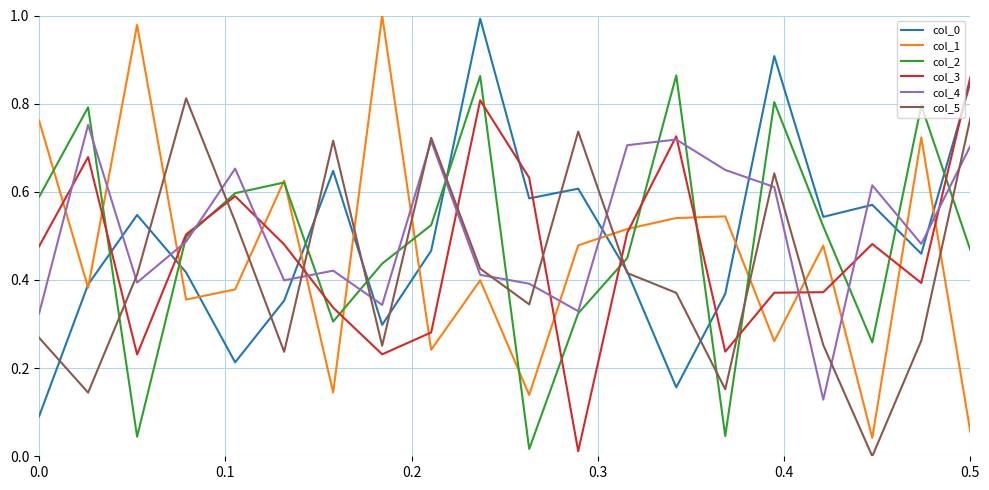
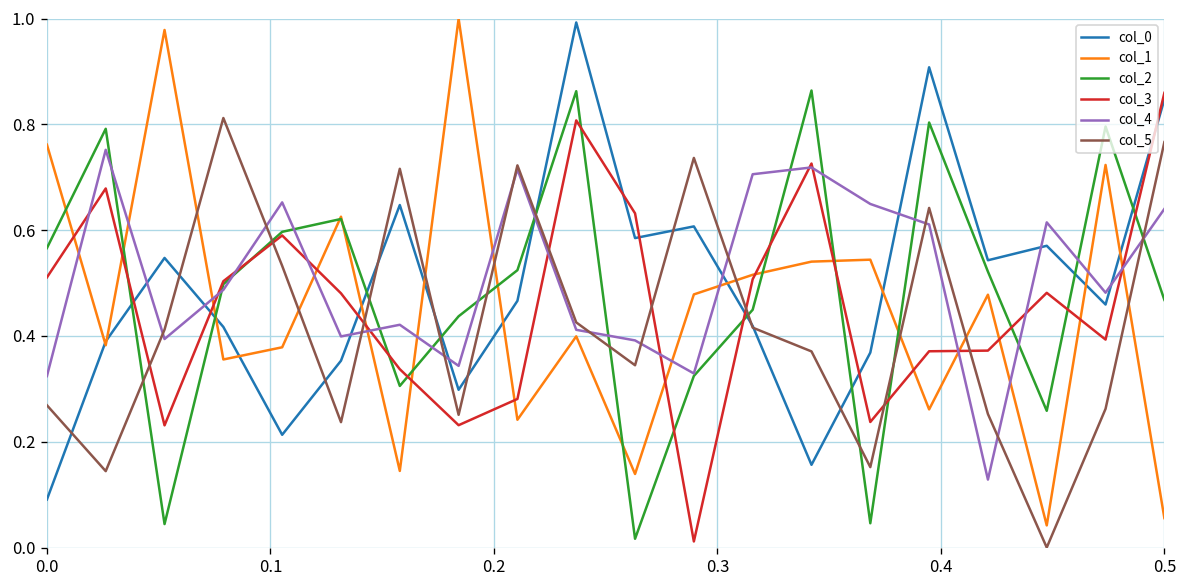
  {
    "col_0": {
      "0.0": 0.09,
      "0.5": 0.85
    },
    "col_1": {
      "0.0": 0.76,
      "0.5": 0.06
    },
    "col_2": {
-     "0.0": 0.59,
+     "0.0": 0.57,
      "0.5": 0.47
    },
    "col_3": {
-     "0.0": 0.48,
+     "0.0": 0.51,
      "0.5": 0.86
    },
    "col_4": {
      "0.0": 0.32,
-     "0.5": 0.70
+     "0.5": 0.64
    },
    "col_5": {
      "0.0": 0.27,
      "0.5": 0.77
    }
  }
